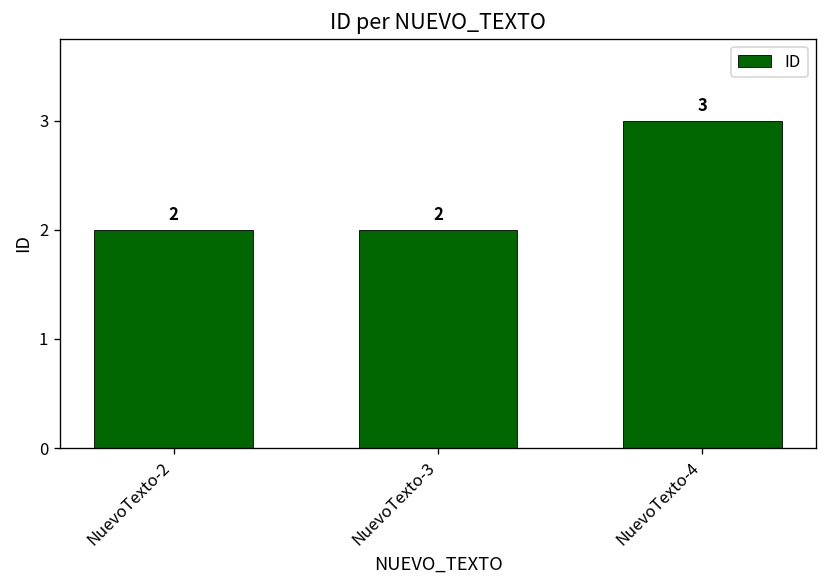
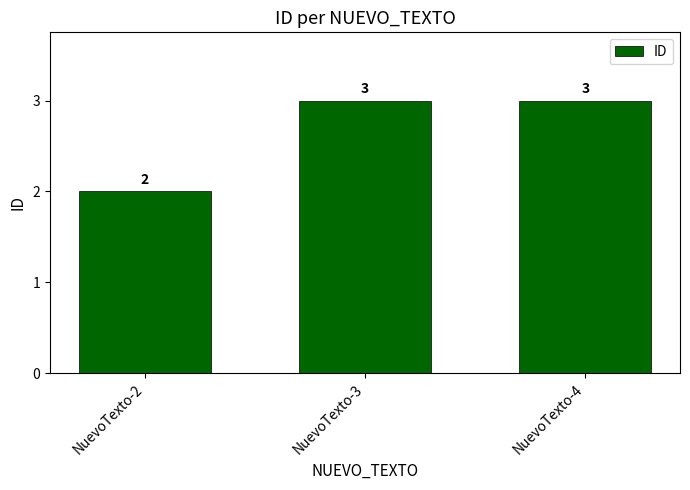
  {
    "NuevoTexto-2": 2,
-   "NuevoTexto-3": 2,
+   "NuevoTexto-3": 3,
    "NuevoTexto-4": 3
  }
